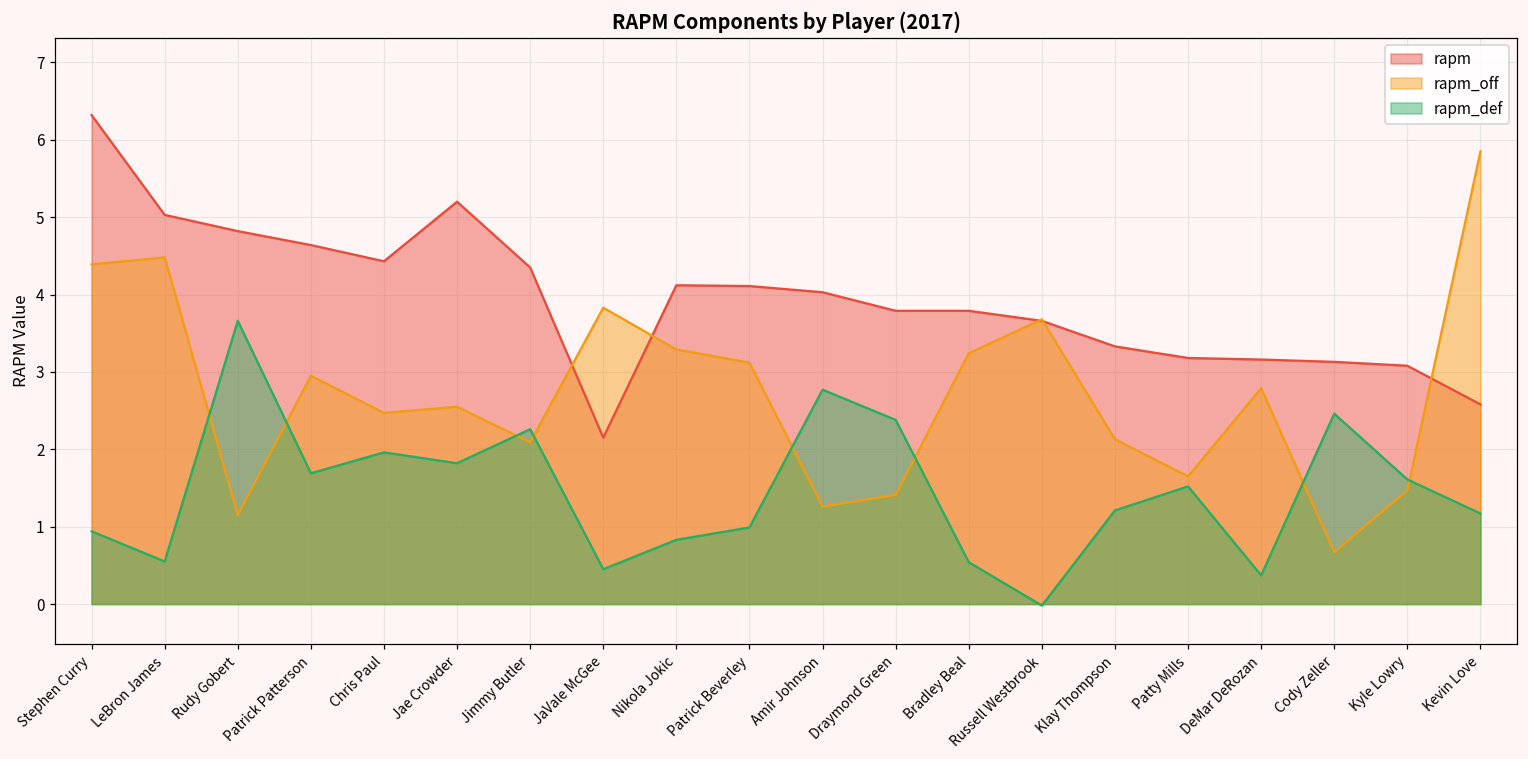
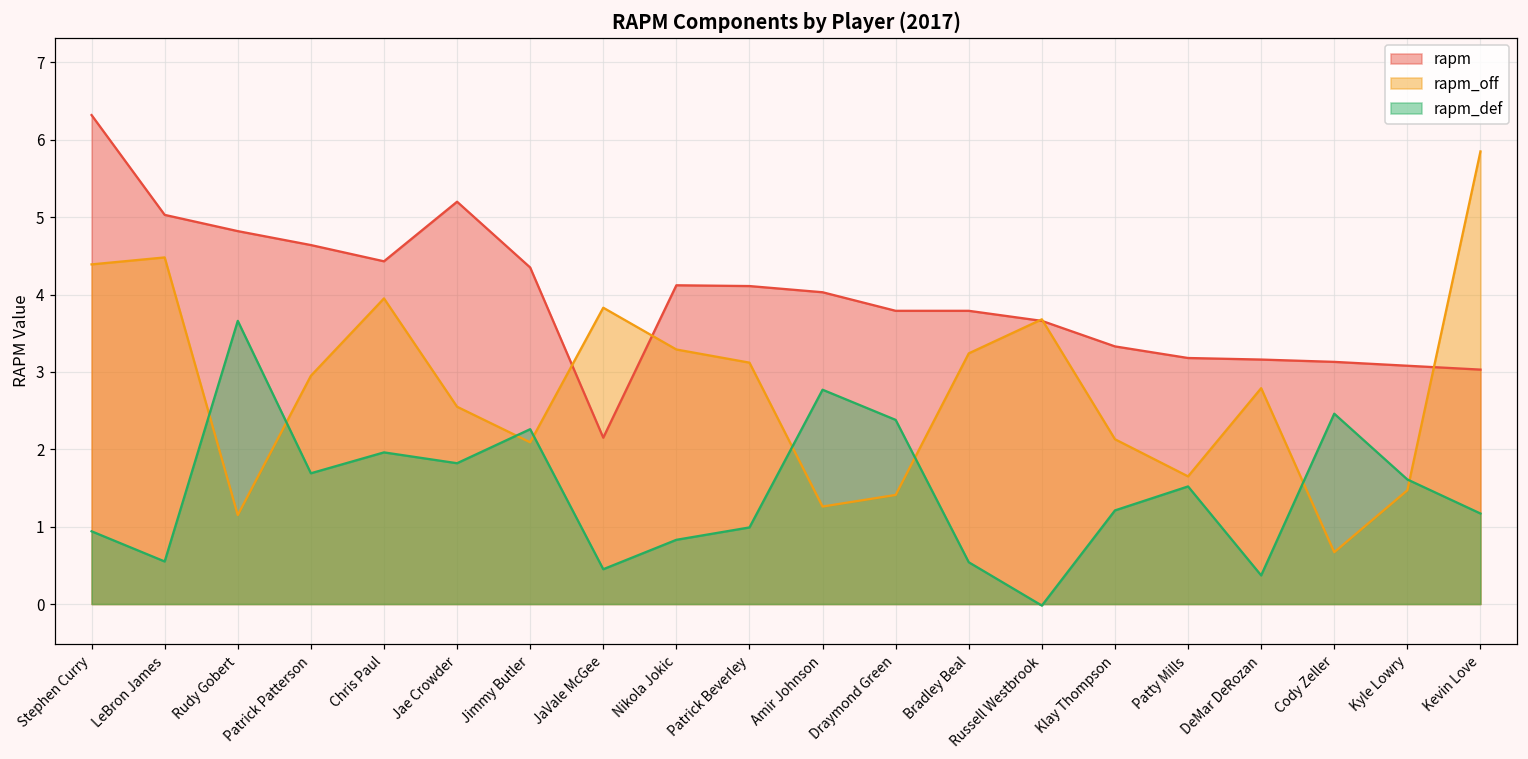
  {
    "rapm": {
      "Stephen Curry": 6.3,
      "LeBron James": 5.0,
      "Rudy Gobert": 4.8,
      "Patrick Patterson": 4.6,
      "Chris Paul": 4.4,
      "Jae Crowder": 5.2,
      "Jimmy Butler": 4.4,
      "JaVale McGee": 2.2,
      "Nikola Jokic": 4.1,
      "Patrick Beverley": 4.1,
      "Amir Johnson": 4.0,
      "Draymond Green": 3.8,
      "Bradley Beal": 3.8,
      "Klay Thompson": 3.3,
      "Patty Mills": 3.2,
      "DeMar DeRozan": 3.2,
      "Cody Zeller": 3.1,
      "Kyle Lowry": 3.1,
-     "Kevin Love": 2.6
+     "Kevin Love": 3.0
    },
    "rapm_off": {
      "Stephen Curry": 4.4,
      "LeBron James": 4.5,
      "Rudy Gobert": 1.2,
      "Patrick Patterson": 3.0,
-     "Chris Paul": 2.5,
+     "Chris Paul": 4.0,
      "Jae Crowder": 2.6,
      "Jimmy Butler": 2.1,
      "JaVale McGee": 3.8,
      "Nikola Jokic": 3.3,
      "Patrick Beverley": 3.1,
      "Amir Johnson": 1.3,
      "Draymond Green": 1.4,
      "Bradley Beal": 3.2,
      "Klay Thompson": 2.1,
      "Patty Mills": 1.7,
      "DeMar DeRozan": 2.8,
      "Cody Zeller": 0.7,
      "Kyle Lowry": 1.5,
      "Kevin Love": 5.9
    }
  }
